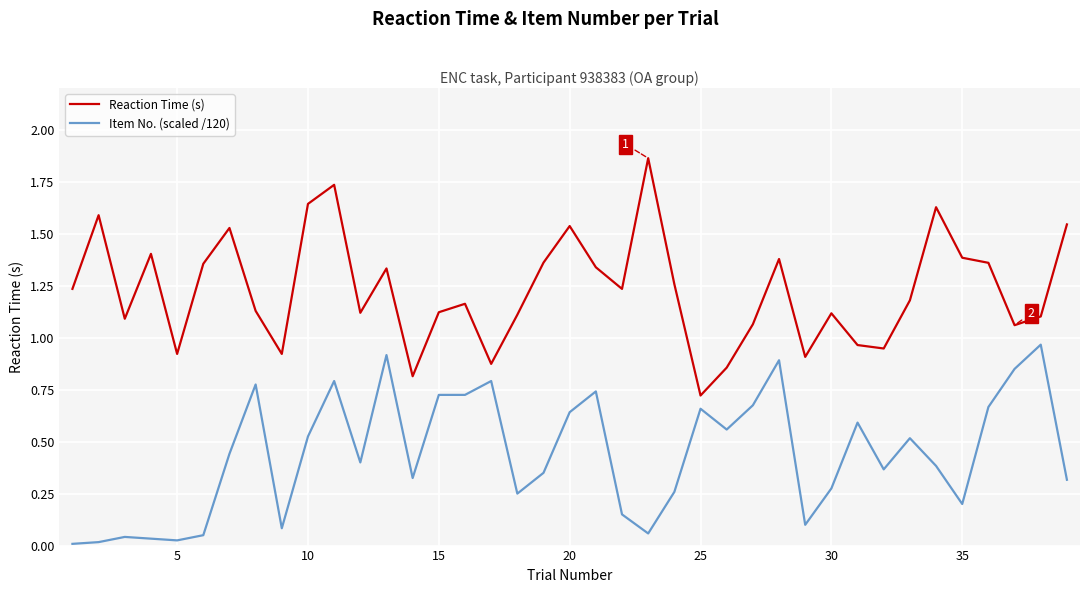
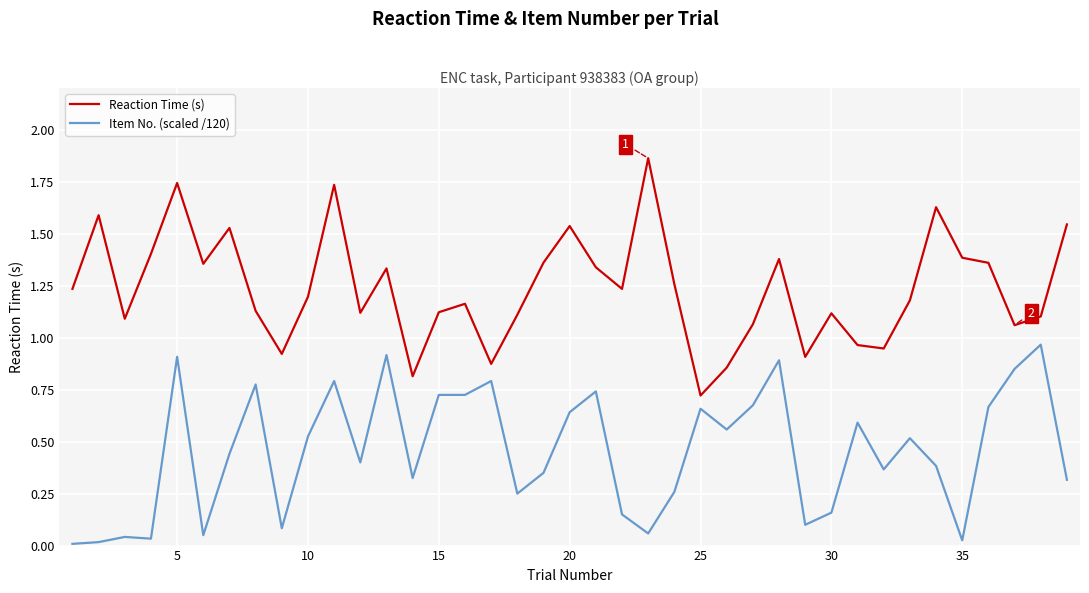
  {
    "Reaction Time (s)": {
-     "5": 0.92,
-     "10": 1.64,
+     "5": 1.74,
+     "10": 1.20,
      "15": 1.12,
      "20": 1.54,
      "25": 0.72,
      "30": 1.12,
      "35": 1.38
    },
    "Item No. (scaled /120)": {
-     "5": 0.03,
+     "5": 0.91,
      "10": 0.53,
      "15": 0.73,
      "20": 0.64,
      "25": 0.66,
-     "30": 0.28,
-     "35": 0.20
+     "30": 0.16,
+     "35": 0.03
    }
  }
